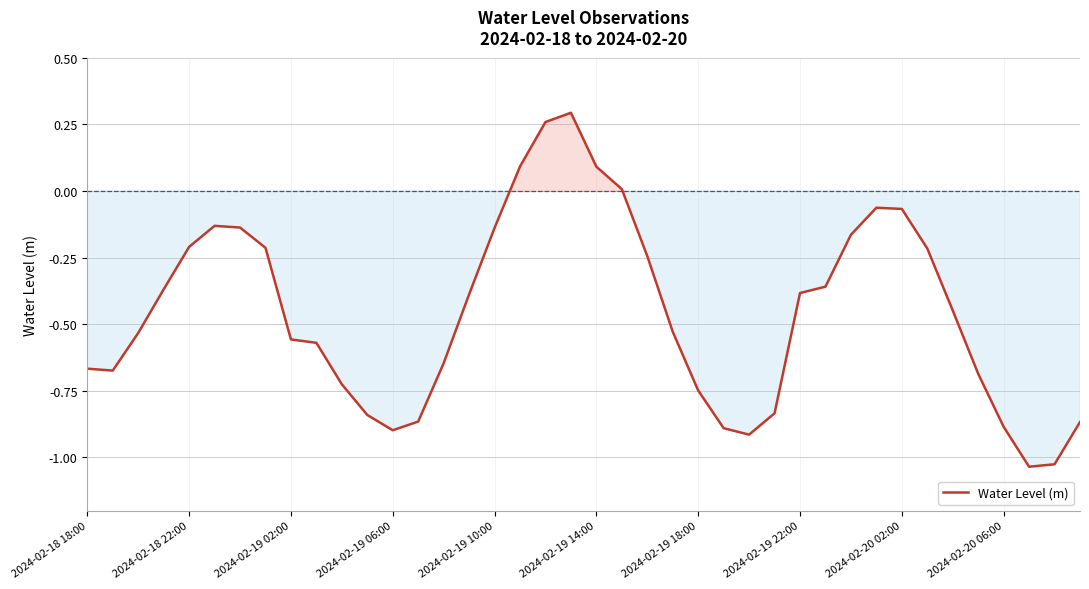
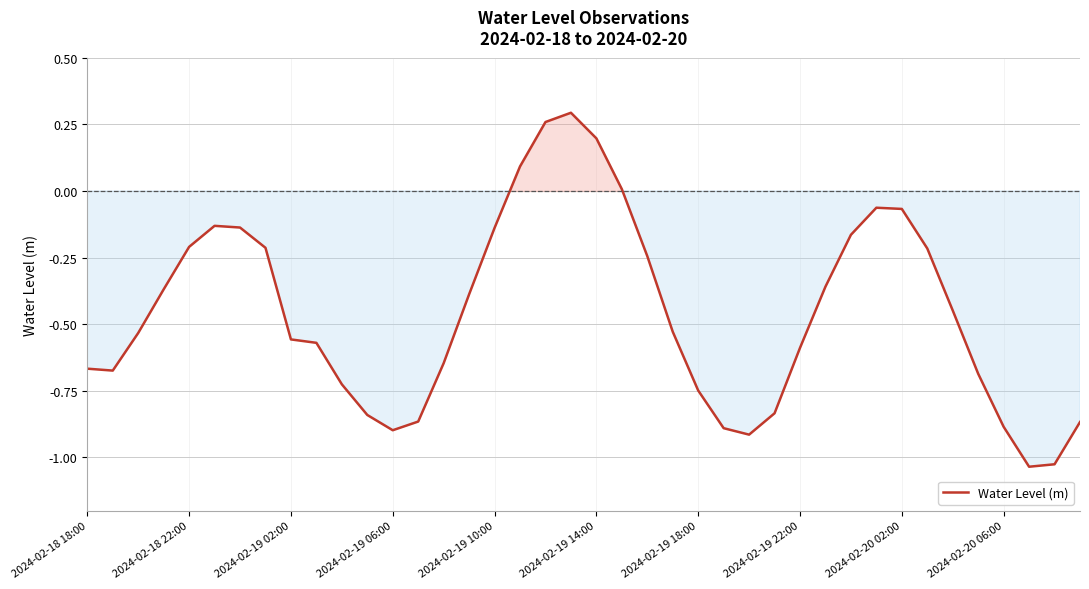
  {
    "Water Level (m)": {
      "2024-02-18 18:00": -0.67,
      "2024-02-18 22:00": -0.21,
      "2024-02-19 02:00": -0.56,
      "2024-02-19 06:00": -0.90,
      "2024-02-19 10:00": -0.14,
-     "2024-02-19 14:00": 0.09,
+     "2024-02-19 14:00": 0.20,
      "2024-02-19 18:00": -0.75,
-     "2024-02-19 22:00": -0.38,
+     "2024-02-19 22:00": -0.59,
      "2024-02-20 02:00": -0.07,
      "2024-02-20 06:00": -0.88
    }
  }
